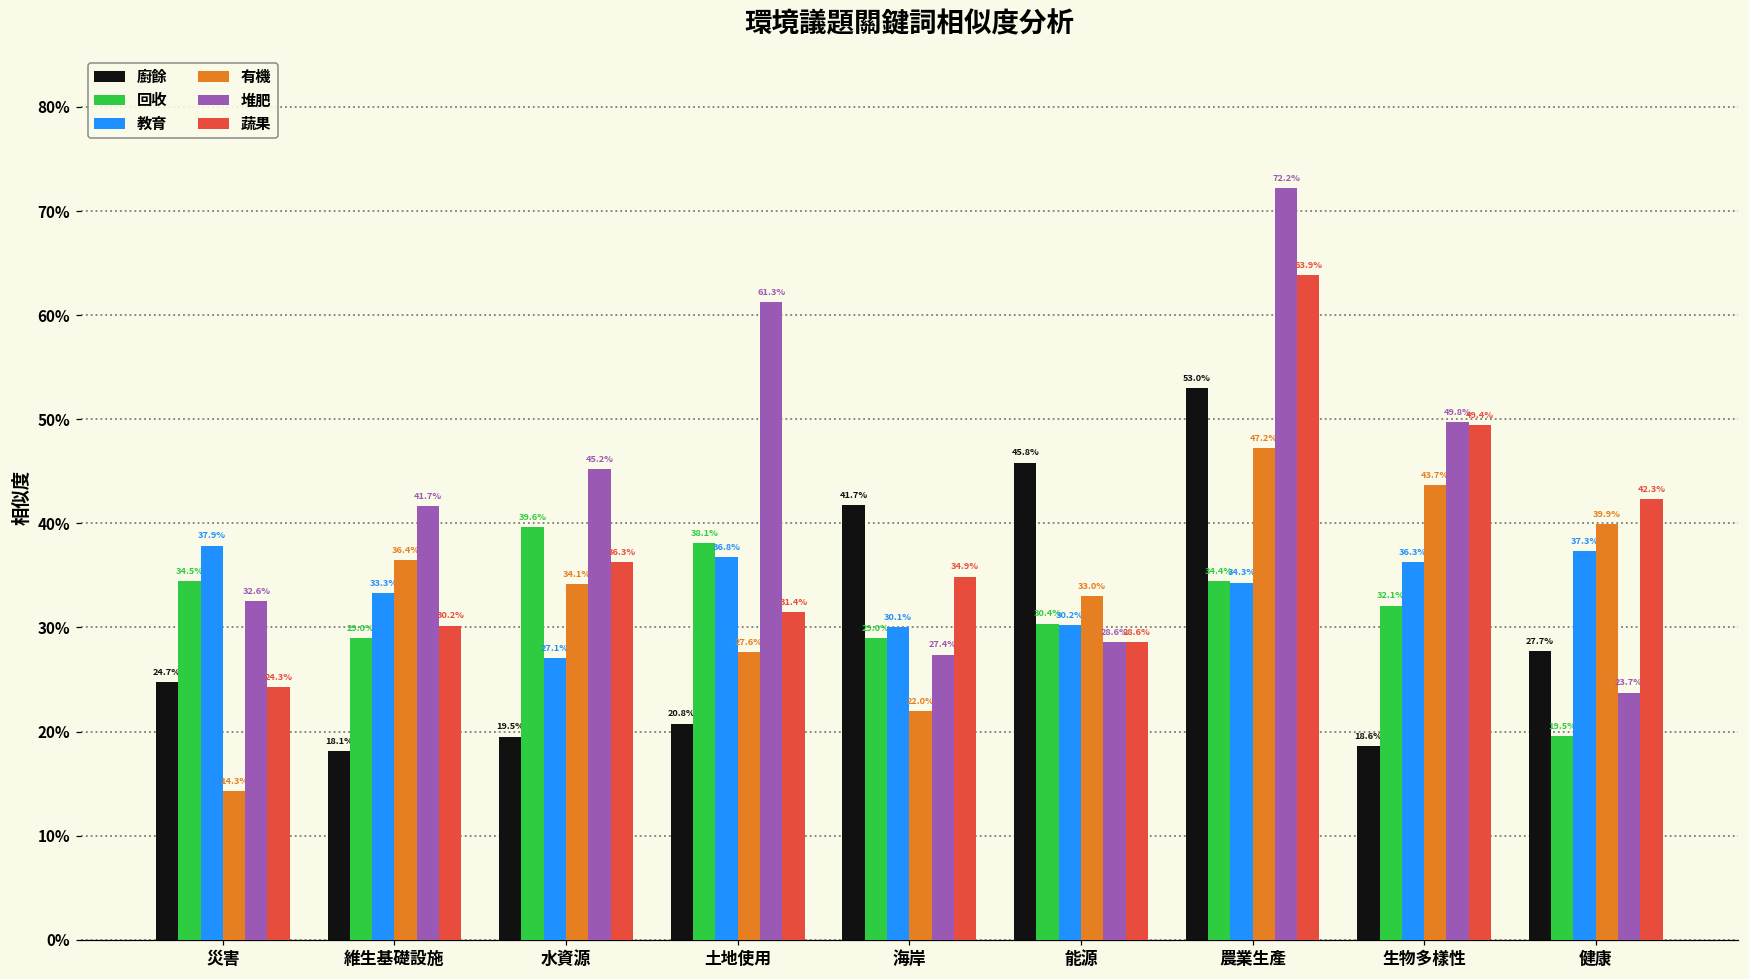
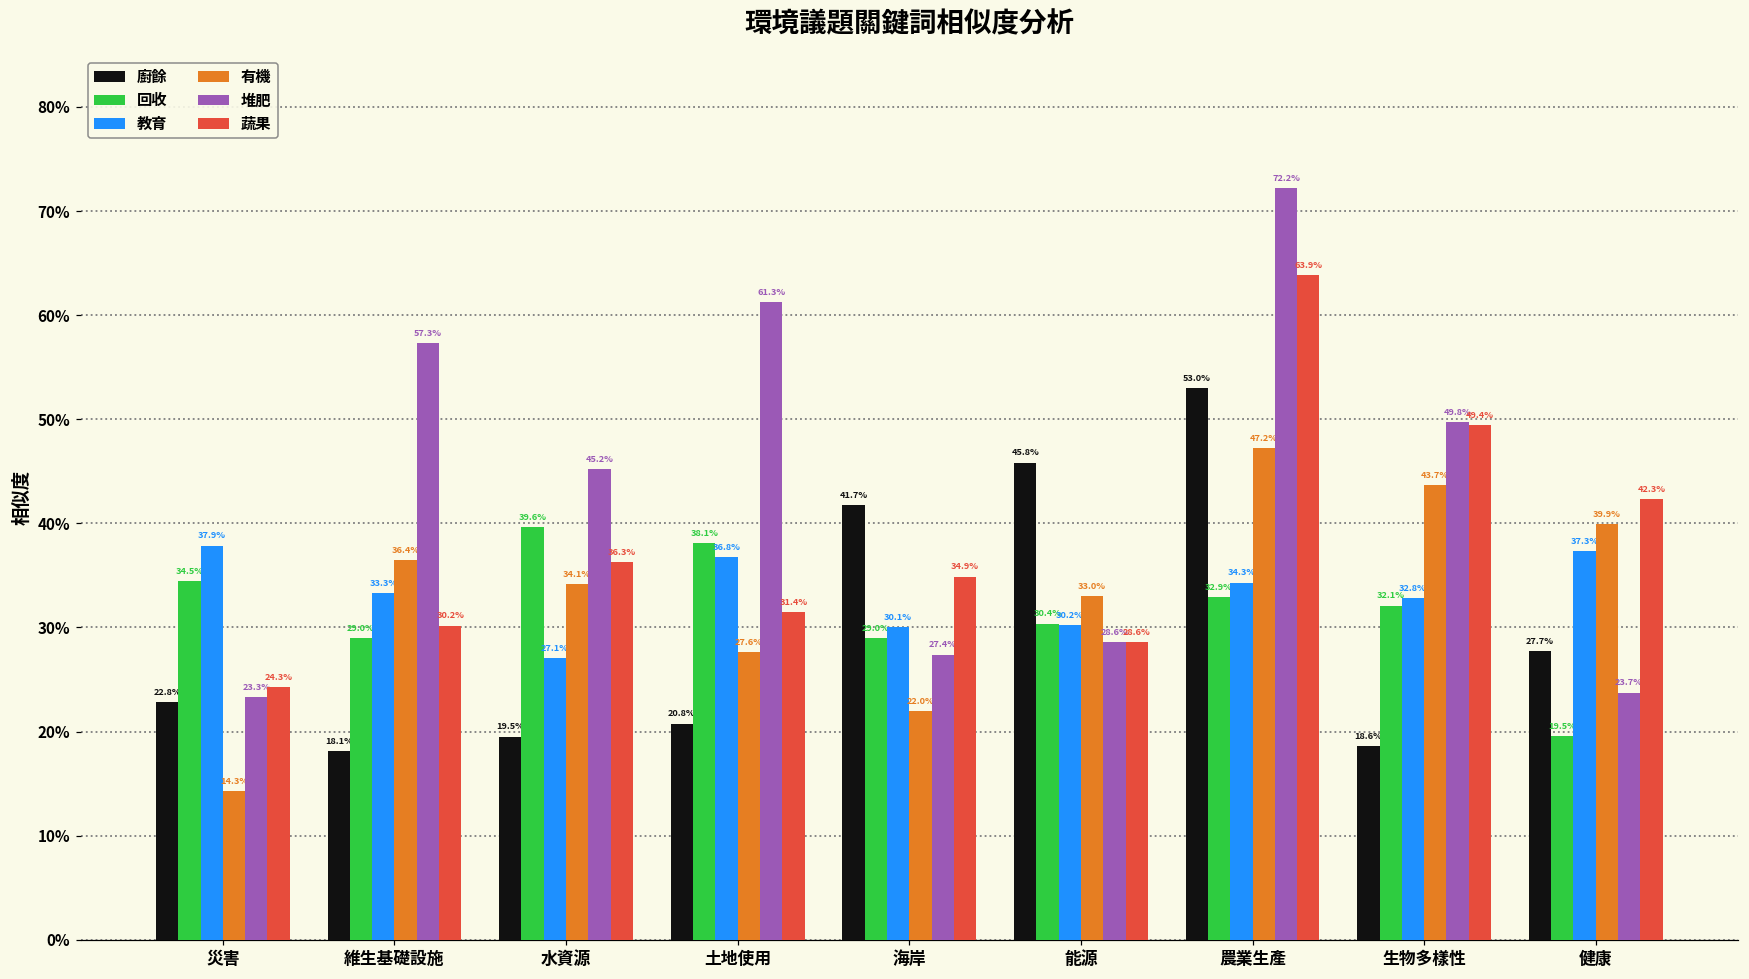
  {
    "廚餘": {
-     "災害": "24.7%",
+     "災害": "22.8%",
      "維生基礎設施": "18.1%",
      "水資源": "19.5%",
      "土地使用": "20.8%",
      "海岸": "41.7%",
      "能源": "45.8%",
      "農業生產": "53.0%",
      "生物多樣性": "18.6%",
      "健康": "27.7%"
    },
    "回收": {
      "災害": "34.5%",
      "維生基礎設施": "29.0%",
      "水資源": "39.6%",
      "土地使用": "38.1%",
      "海岸": "29.0%",
-     "農業生產": "34.4%",
+     "農業生產": "32.9%",
      "生物多樣性": "32.1%",
      "健康": "19.5%"
    },
    "教育": {
      "災害": "37.9%",
      "維生基礎設施": "33.3%",
      "水資源": "27.1%",
      "土地使用": "36.8%",
      "海岸": "30.1%",
      "農業生產": "34.3%",
-     "生物多樣性": "36.3%",
+     "生物多樣性": "32.8%",
      "健康": "37.3%"
    },
    "堆肥": {
-     "災害": "32.6%",
-     "維生基礎設施": "41.7%",
+     "災害": "23.3%",
+     "維生基礎設施": "57.3%",
      "水資源": "45.2%",
      "土地使用": "61.3%",
      "海岸": "27.4%",
      "農業生產": "72.2%",
      "生物多樣性": "49.8%",
      "健康": "23.7%"
    }
  }
